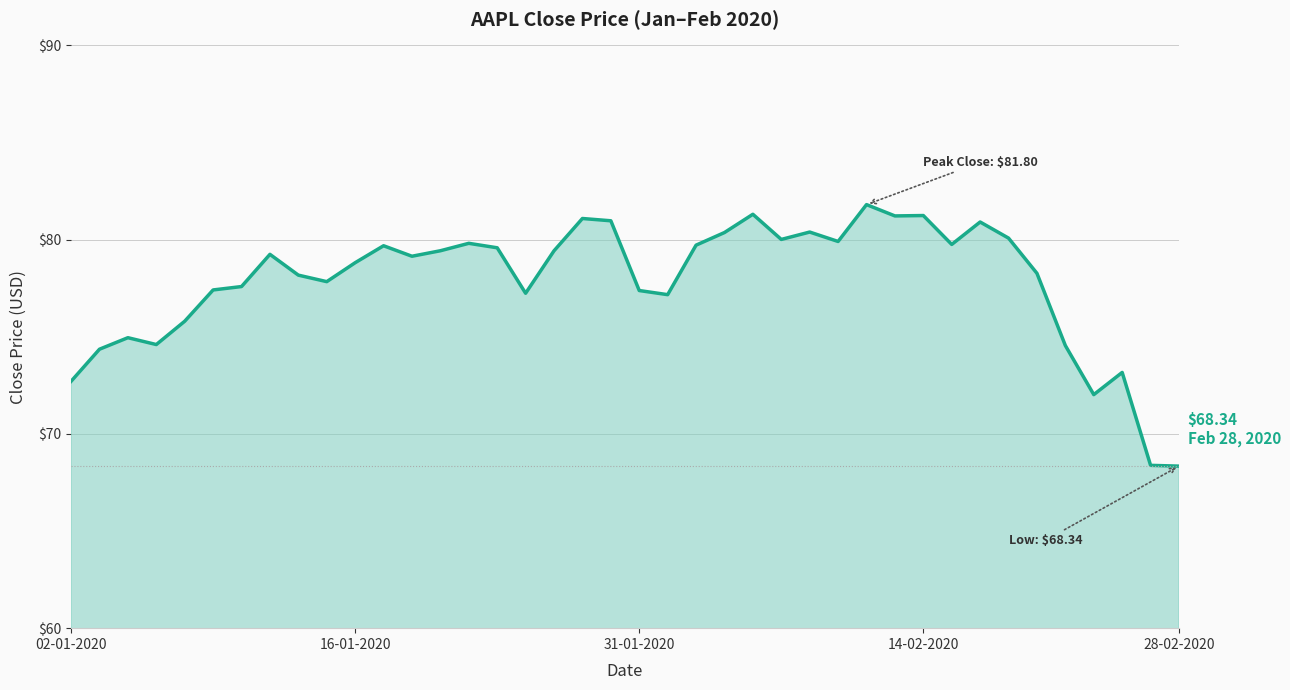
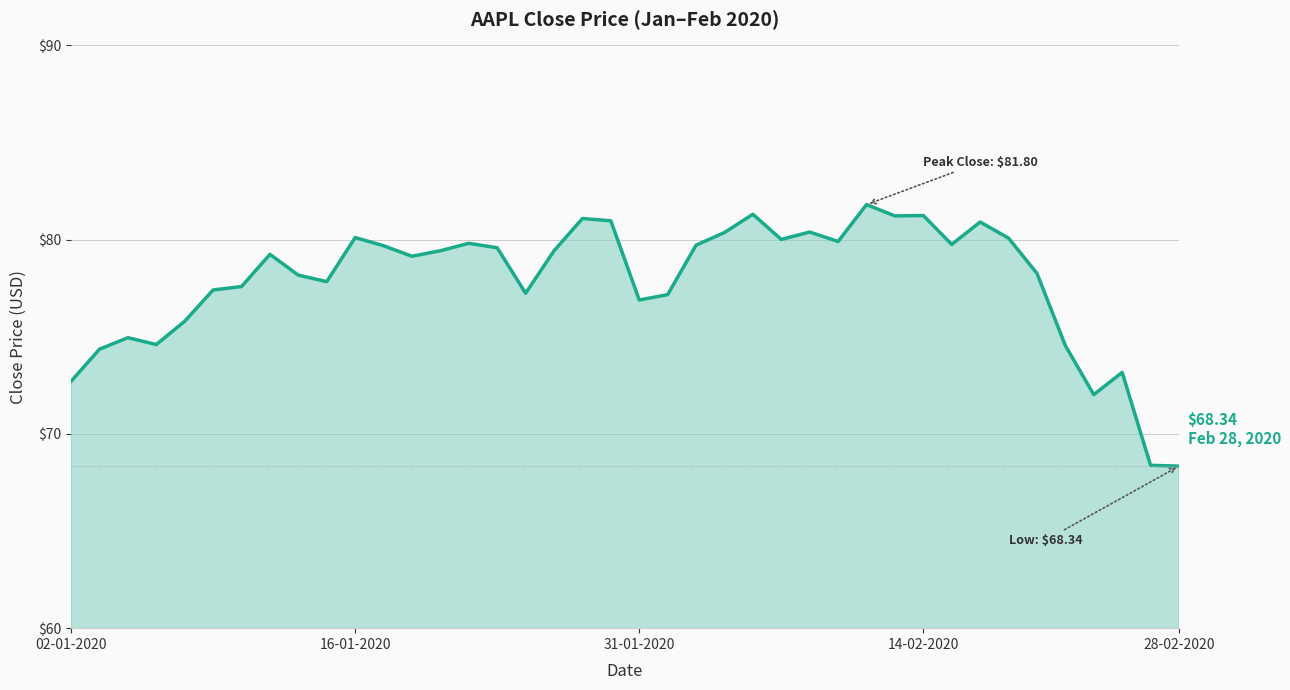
  {
    "02-01-2020": "$72.7",
-   "16-01-2020": "$78.8",
-   "31-01-2020": "$77.4",
+   "16-01-2020": "$80.1",
+   "31-01-2020": "$76.9",
    "14-02-2020": "$81.2"
  }
